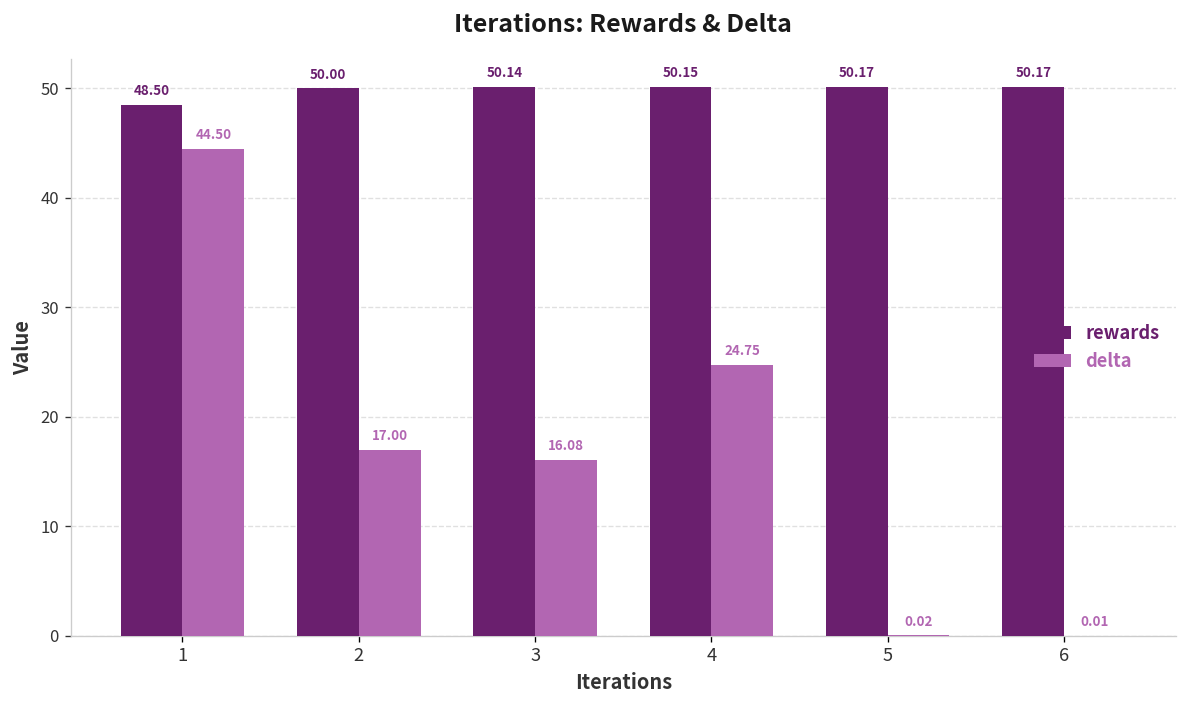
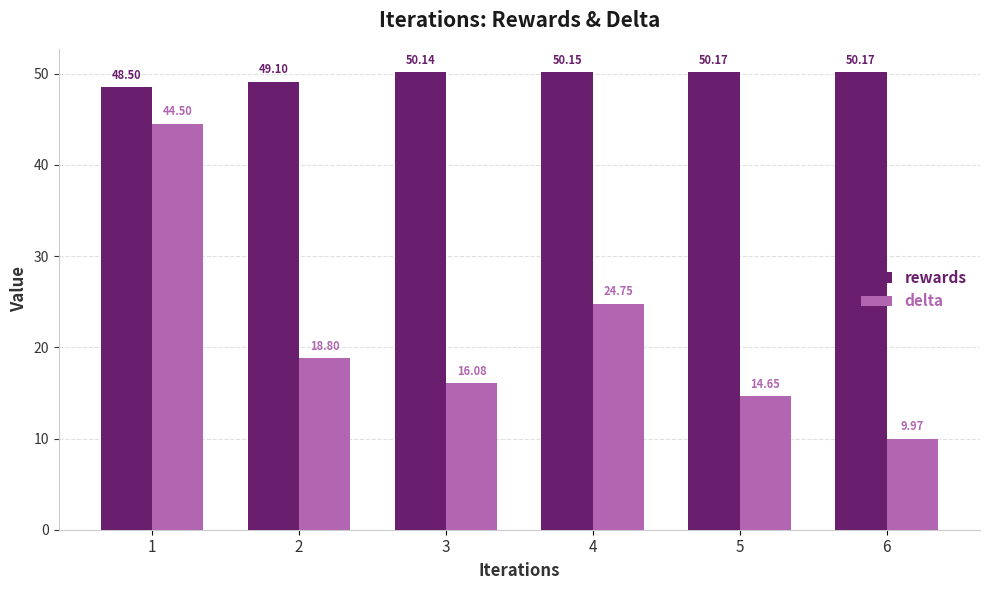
  {
    "rewards": {
      "1": 48.50,
-     "2": 50.00,
+     "2": 49.10,
      "3": 50.14,
      "4": 50.15,
      "5": 50.17,
      "6": 50.17
    },
    "delta": {
      "1": 44.50,
-     "2": 17.00,
+     "2": 18.80,
      "3": 16.08,
      "4": 24.75,
-     "5": 0.02,
-     "6": 0.01
+     "5": 14.65,
+     "6": 9.97
    }
  }
